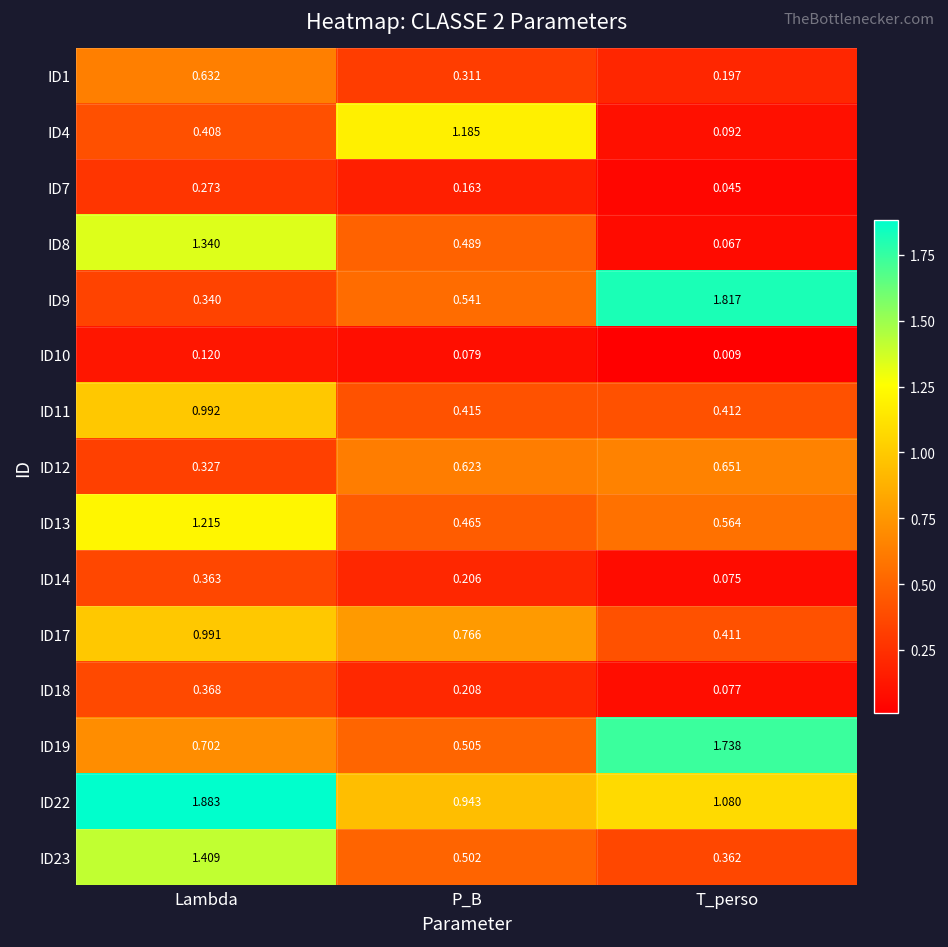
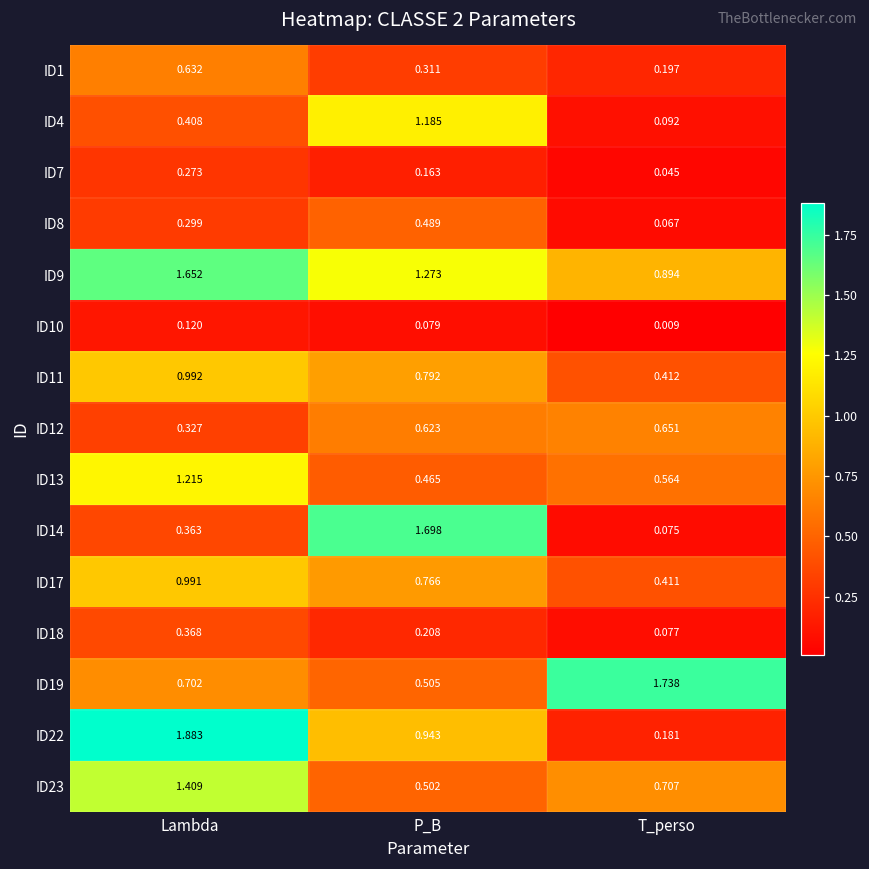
  {
    "ID1": {
      "Lambda": 0.632,
      "P_B": 0.311,
      "T_perso": 0.197
    },
    "ID4": {
      "Lambda": 0.408,
      "P_B": 1.185,
      "T_perso": 0.092
    },
    "ID7": {
      "Lambda": 0.273,
      "P_B": 0.163,
      "T_perso": 0.045
    },
    "ID8": {
-     "Lambda": 1.340,
+     "Lambda": 0.299,
      "P_B": 0.489,
      "T_perso": 0.067
    },
    "ID9": {
-     "Lambda": 0.340,
-     "P_B": 0.541,
-     "T_perso": 1.817
+     "Lambda": 1.652,
+     "P_B": 1.273,
+     "T_perso": 0.894
    },
    "ID10": {
      "Lambda": 0.120,
      "P_B": 0.079,
      "T_perso": 0.009
    },
    "ID11": {
      "Lambda": 0.992,
-     "P_B": 0.415,
+     "P_B": 0.792,
      "T_perso": 0.412
    },
    "ID12": {
      "Lambda": 0.327,
      "P_B": 0.623,
      "T_perso": 0.651
    },
    "ID13": {
      "Lambda": 1.215,
      "P_B": 0.465,
      "T_perso": 0.564
    },
    "ID14": {
      "Lambda": 0.363,
-     "P_B": 0.206,
+     "P_B": 1.698,
      "T_perso": 0.075
    },
    "ID17": {
      "Lambda": 0.991,
      "P_B": 0.766,
      "T_perso": 0.411
    },
    "ID18": {
      "Lambda": 0.368,
      "P_B": 0.208,
      "T_perso": 0.077
    },
    "ID19": {
      "Lambda": 0.702,
      "P_B": 0.505,
      "T_perso": 1.738
    },
    "ID22": {
      "Lambda": 1.883,
      "P_B": 0.943,
-     "T_perso": 1.080
+     "T_perso": 0.181
    },
    "ID23": {
      "Lambda": 1.409,
      "P_B": 0.502,
-     "T_perso": 0.362
+     "T_perso": 0.707
    }
  }
